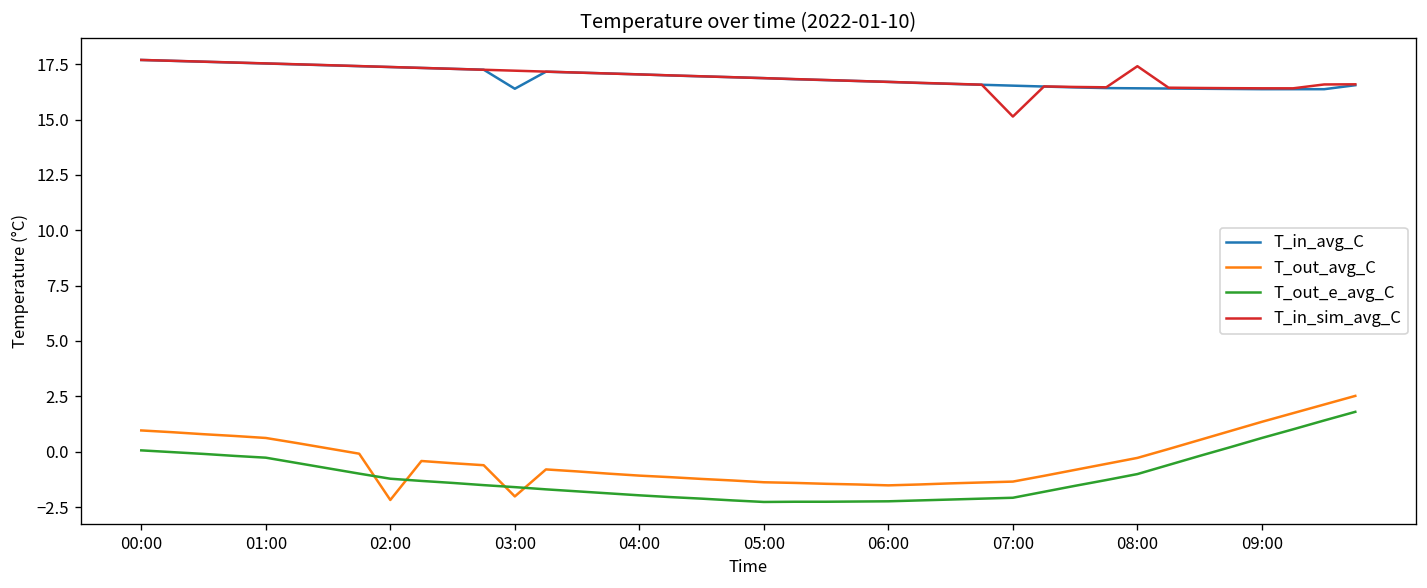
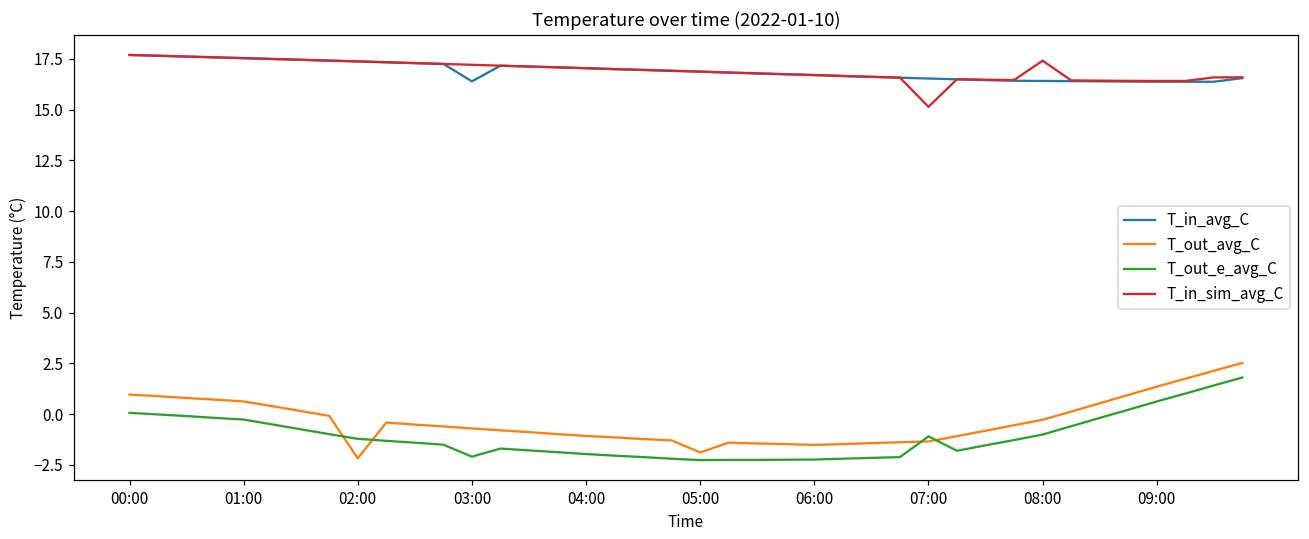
  {
    "T_in_avg_C": {
      "03:00": 16.4,
      "07:00": 16.5,
      "08:00": 16.4
    },
    "T_out_avg_C": {
      "00:00": 1.0,
      "01:00": 0.6,
      "02:00": -2.2,
-     "03:00": -2.0,
+     "03:00": -0.7,
      "04:00": -1.1,
-     "05:00": -1.4,
+     "05:00": -1.9,
      "06:00": -1.5,
      "07:00": -1.4,
      "08:00": -0.3,
      "09:00": 1.4
    },
    "T_out_e_avg_C": {
      "00:00": 0.1,
      "01:00": -0.3,
      "02:00": -1.2,
-     "03:00": -1.6,
+     "03:00": -2.1,
      "04:00": -2.0,
      "05:00": -2.3,
      "06:00": -2.2,
-     "07:00": -2.1,
+     "07:00": -1.1,
      "08:00": -1.0,
      "09:00": 0.6
    },
    "T_in_sim_avg_C": {
      "03:00": 17.2,
      "07:00": 15.1,
      "08:00": 17.4
    }
  }
